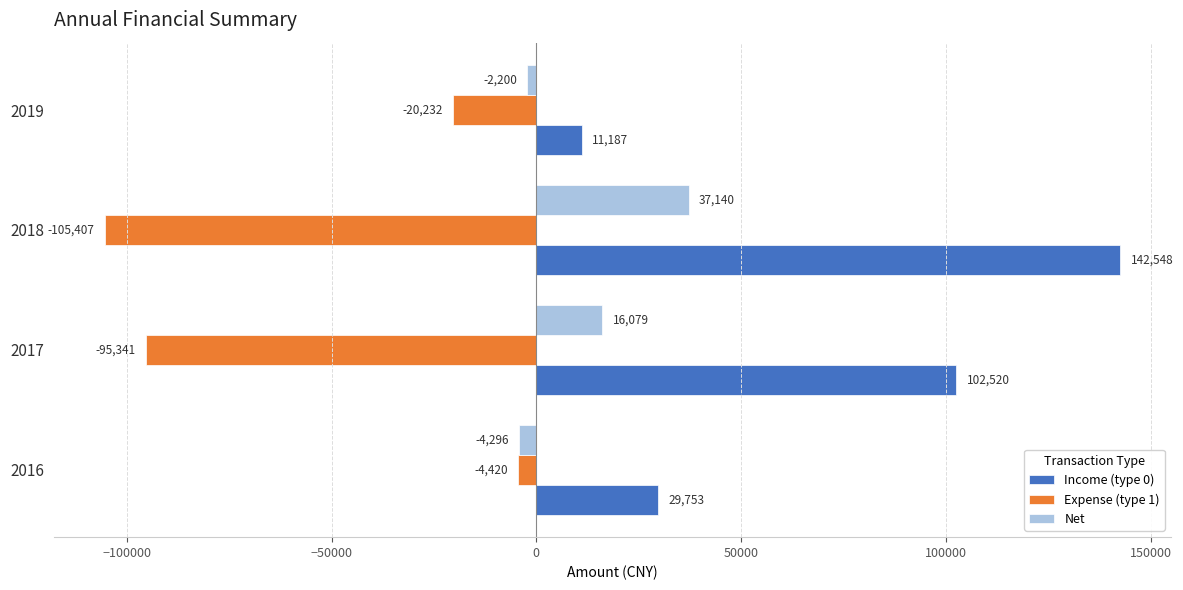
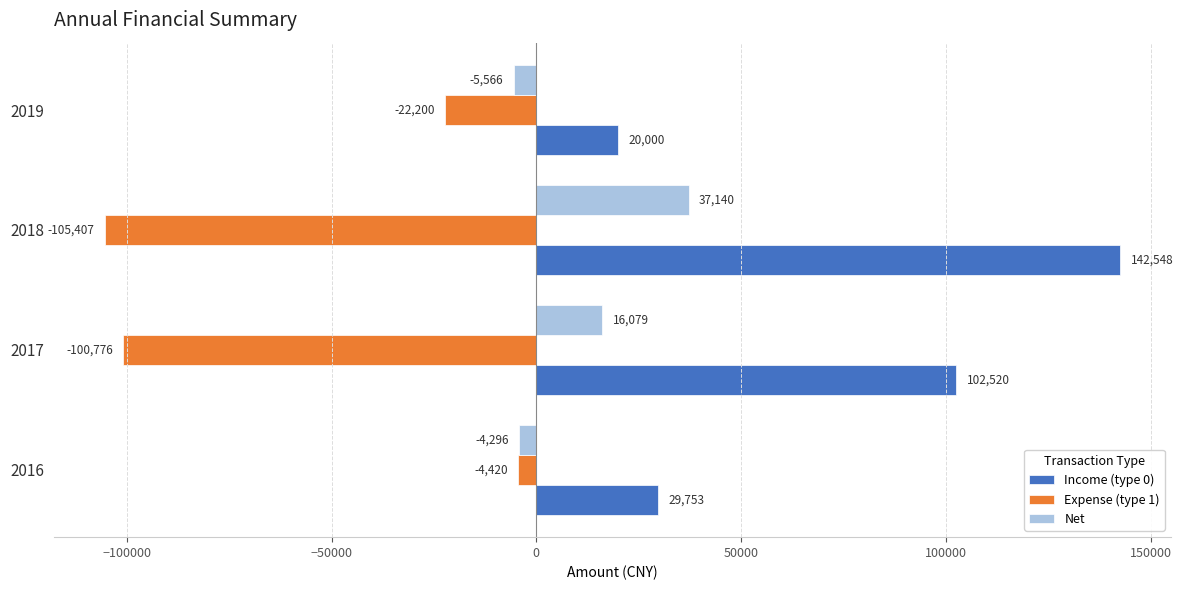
  {
    "Income (type 0)": {
-     "2019": "11,187",
+     "2019": "20,000",
      "2018": "142,548",
      "2017": "102,520",
      "2016": "29,753"
    },
    "Expense (type 1)": {
-     "2019": "-20,232",
+     "2019": "-22,200",
      "2018": "-105,407",
-     "2017": "-95,341",
+     "2017": "-100,776",
      "2016": "-4,420"
    },
    "Net": {
-     "2019": "-2,200",
+     "2019": "-5,566",
      "2018": "37,140",
      "2017": "16,079",
      "2016": "-4,296"
    }
  }
